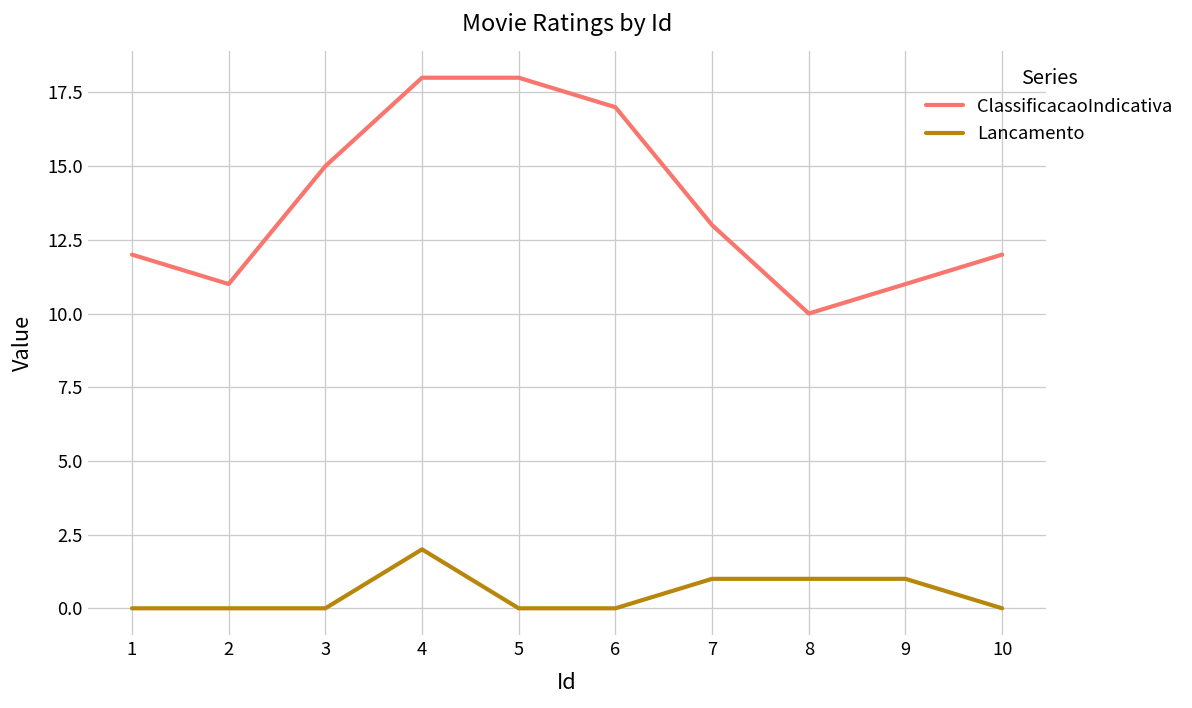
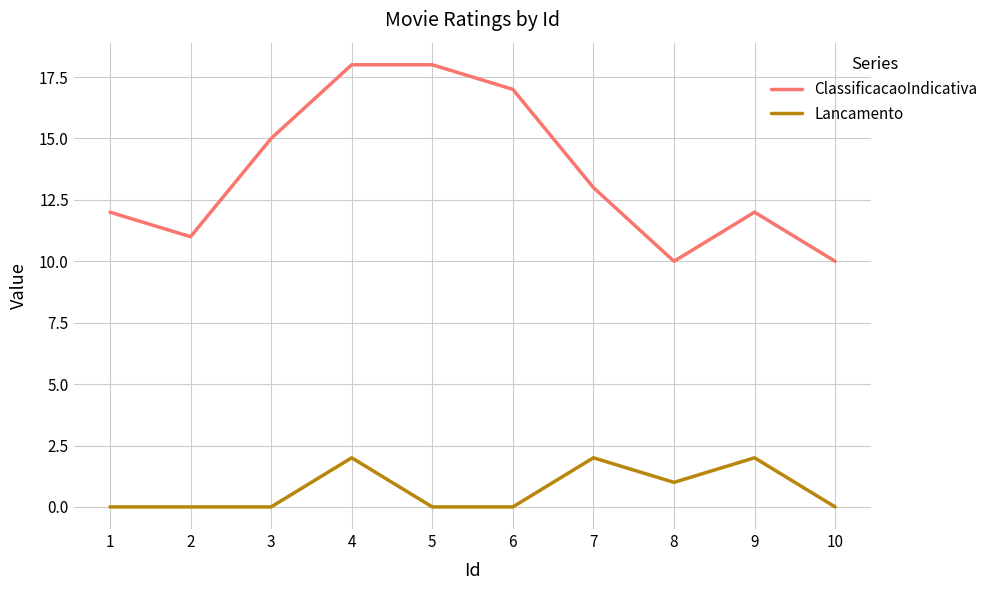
  {
    "ClassificacaoIndicativa": {
      "1": 12,
      "2": 11,
      "3": 15,
      "4": 18,
      "5": 18,
      "6": 17,
      "7": 13,
      "8": 10,
-     "9": 11,
-     "10": 12
+     "9": 12,
+     "10": 10
    },
    "Lancamento": {
      "1": 0,
      "2": 0,
      "3": 0,
      "4": 2,
      "5": 0,
      "6": 0,
-     "7": 1,
+     "7": 2,
      "8": 1,
-     "9": 1,
+     "9": 2,
      "10": 0
    }
  }
